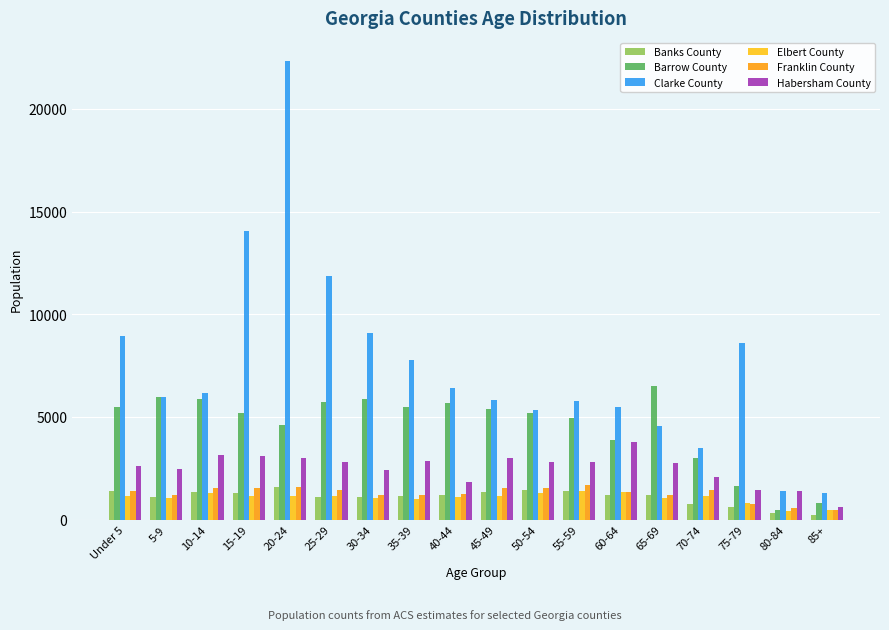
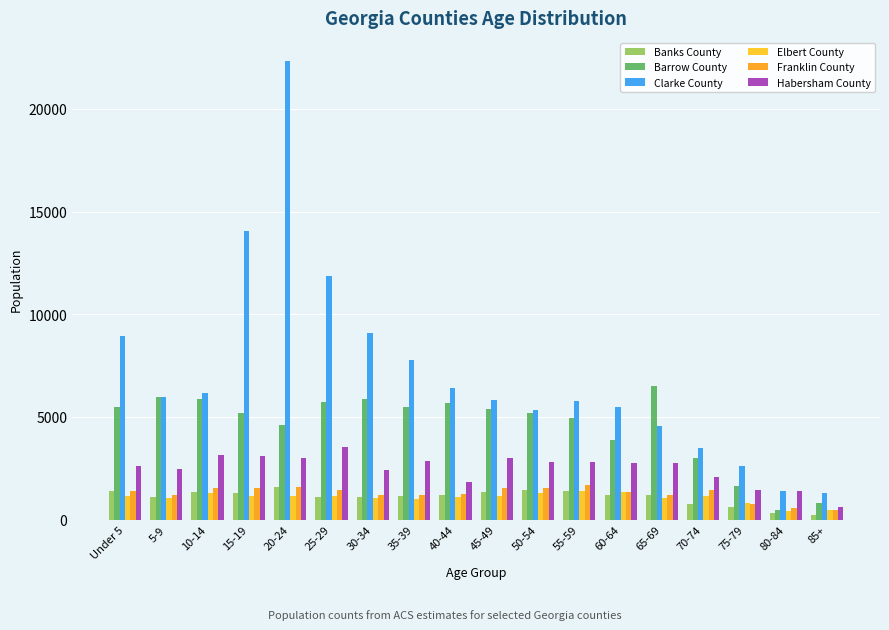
  {
    "Banks County": {
      "Under 5": 1400,
      "5-9": 1100,
      "10-14": 1300,
      "15-19": 1300,
      "20-24": 1600,
      "25-29": 1100,
      "30-34": 1100,
      "35-39": 1200,
      "40-44": 1200,
      "45-49": 1300,
      "50-54": 1400,
      "55-59": 1400,
      "60-64": 1200,
      "65-69": 1200,
      "70-74": 800,
      "75-79": 600,
      "80-84": 300,
      "85+": 200
    },
    "Barrow County": {
      "Under 5": 5500,
      "5-9": 6000,
      "10-14": 5900,
      "15-19": 5200,
      "20-24": 4600,
      "25-29": 5700,
      "30-34": 5900,
      "35-39": 5500,
      "40-44": 5700,
      "45-49": 5400,
      "50-54": 5200,
      "55-59": 5000,
      "60-64": 3900,
      "65-69": 6500,
      "70-74": 3000,
      "75-79": 1600,
      "80-84": 500,
      "85+": 800
    },
    "Clarke County": {
      "Under 5": 8900,
      "5-9": 6000,
      "10-14": 6200,
      "15-19": 14100,
      "20-24": 22300,
      "25-29": 11900,
      "30-34": 9100,
      "35-39": 7800,
      "40-44": 6400,
      "45-49": 5800,
      "50-54": 5400,
      "55-59": 5800,
      "60-64": 5500,
      "65-69": 4600,
      "70-74": 3500,
-     "75-79": 8600,
+     "75-79": 2600,
      "80-84": 1400,
      "85+": 1300
    },
    "Habersham County": {
      "Under 5": 2600,
      "5-9": 2500,
      "10-14": 3100,
      "15-19": 3100,
      "20-24": 3000,
-     "25-29": 2800,
+     "25-29": 3500,
      "30-34": 2400,
      "35-39": 2800,
      "40-44": 1800,
      "45-49": 3000,
      "50-54": 2800,
      "55-59": 2800,
-     "60-64": 3800,
+     "60-64": 2800,
      "65-69": 2800,
      "70-74": 2100,
      "75-79": 1400,
      "80-84": 1400,
      "85+": 600
    }
  }
